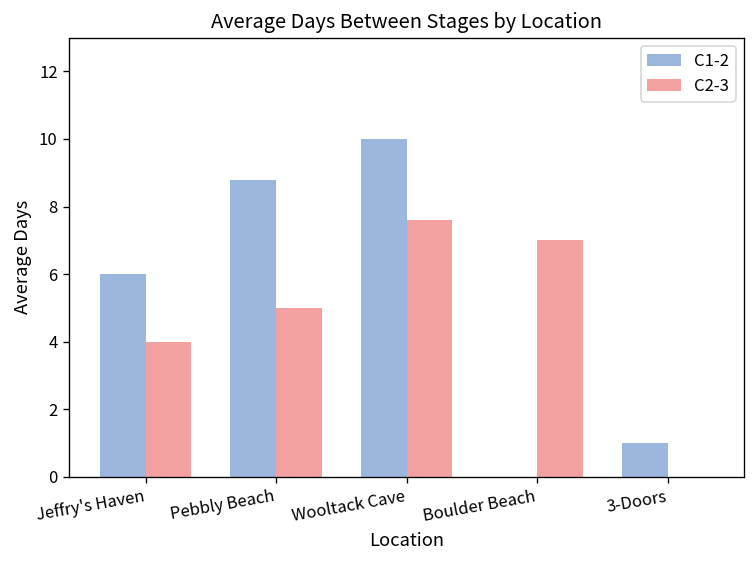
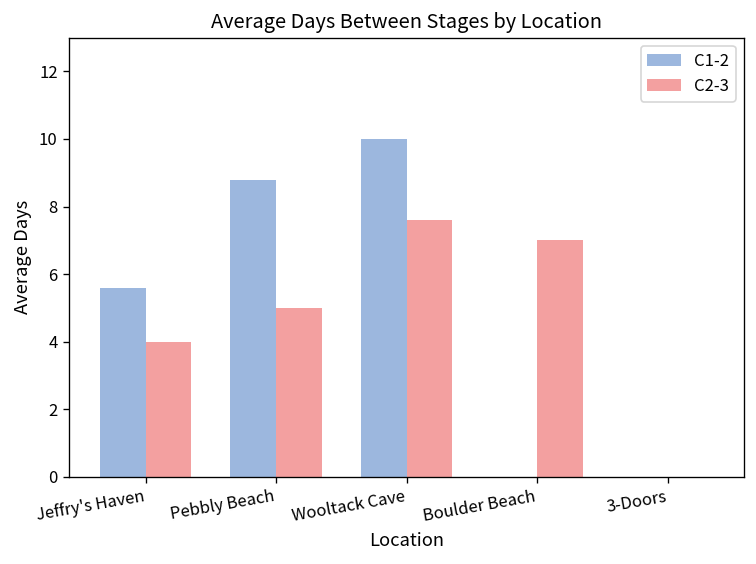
  {
    "C1-2": {
-     "Jeffry's Haven": 6.0,
+     "Jeffry's Haven": 5.6,
      "Pebbly Beach": 8.8,
      "Wooltack Cave": 10.0,
      "Boulder Beach": 0.0,
-     "3-Doors": 1
+     "3-Doors": 0
    },
    "C2-3": {
      "Jeffry's Haven": 4.0,
      "Pebbly Beach": 5.0,
      "Wooltack Cave": 7.6,
      "Boulder Beach": 7.0,
      "3-Doors": 0.0
    }
  }
